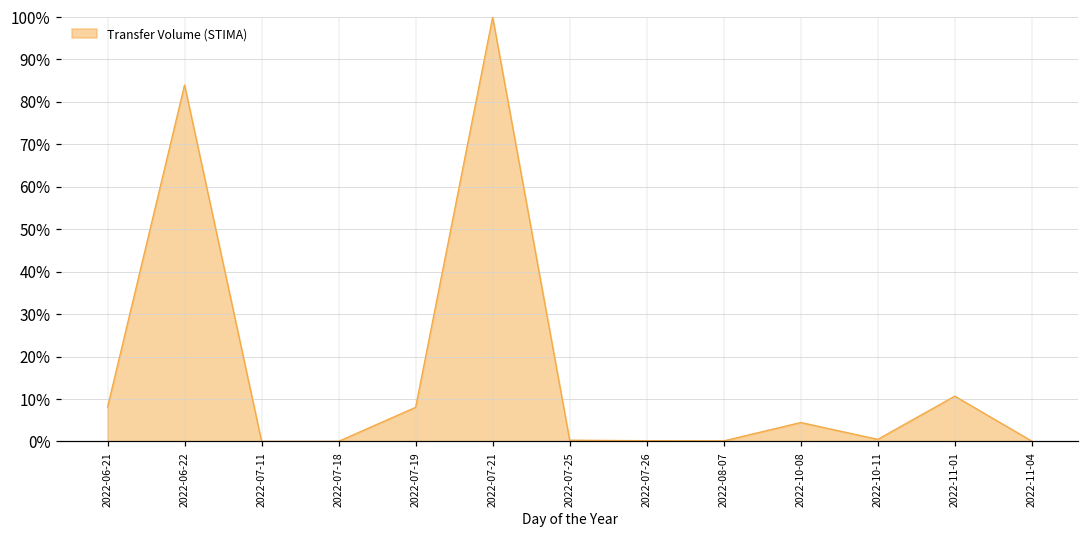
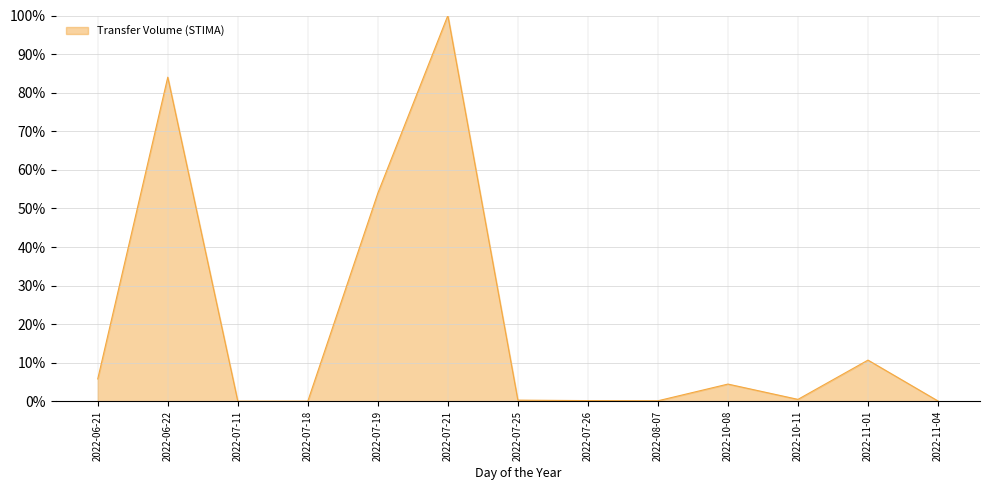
  {
-   "2022-06-21": "8%",
+   "2022-06-21": "6%",
    "2022-06-22": "84%",
    "2022-07-11": "0%",
    "2022-07-18": "0%",
-   "2022-07-19": "8%",
+   "2022-07-19": "54%",
    "2022-07-21": "100%",
    "2022-07-25": "0%",
    "2022-07-26": "0%",
    "2022-08-07": "0%",
    "2022-10-08": "4%",
    "2022-10-11": "1%",
    "2022-11-01": "11%",
    "2022-11-04": "0%"
  }
